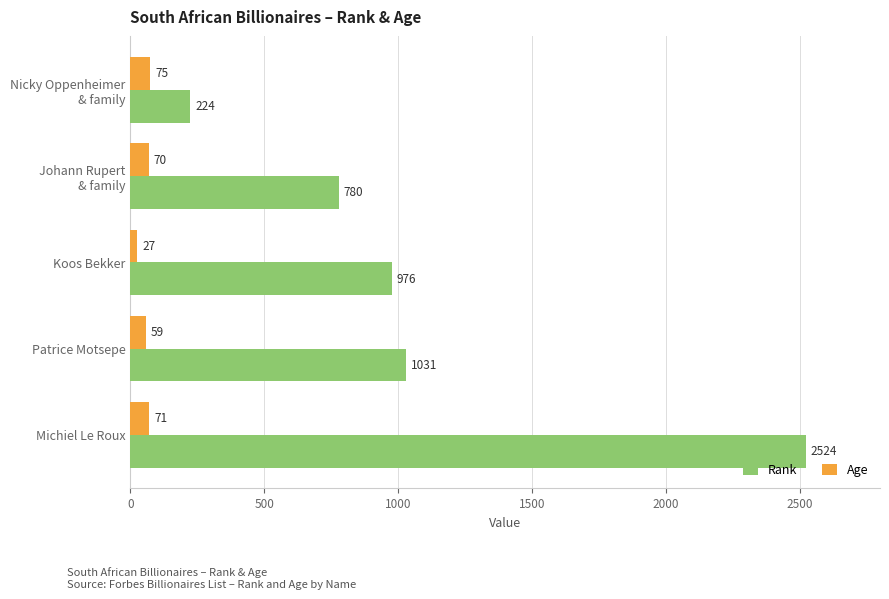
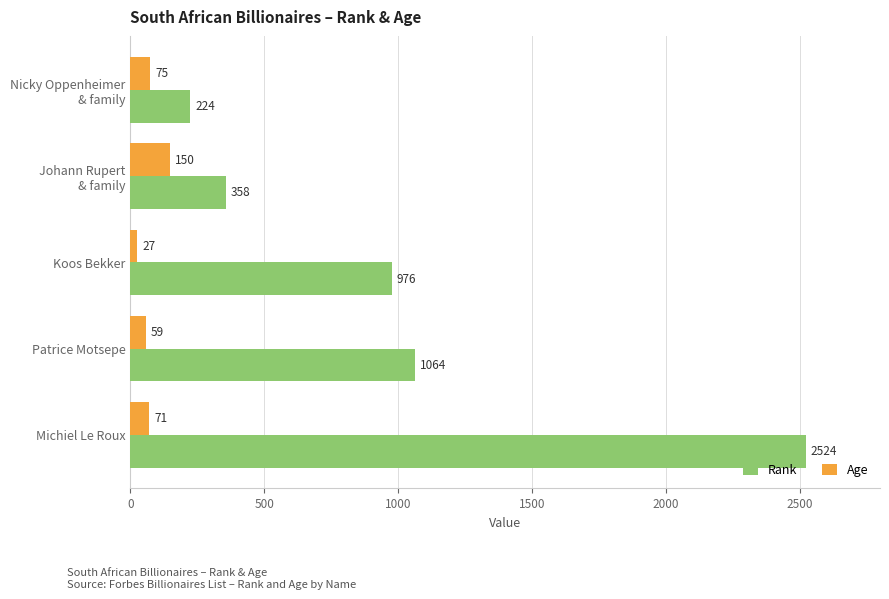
  {
    "Rank": {
      "Nicky Oppenheimer & family": 224,
-     "Johann Rupert & family": 780,
+     "Johann Rupert & family": 358,
      "Koos Bekker": 976,
-     "Patrice Motsepe": 1031,
+     "Patrice Motsepe": 1064,
      "Michiel Le Roux": 2524
    },
    "Age": {
      "Nicky Oppenheimer & family": 75,
-     "Johann Rupert & family": 70,
+     "Johann Rupert & family": 150,
      "Koos Bekker": 27,
      "Patrice Motsepe": 59,
      "Michiel Le Roux": 71
    }
  }
